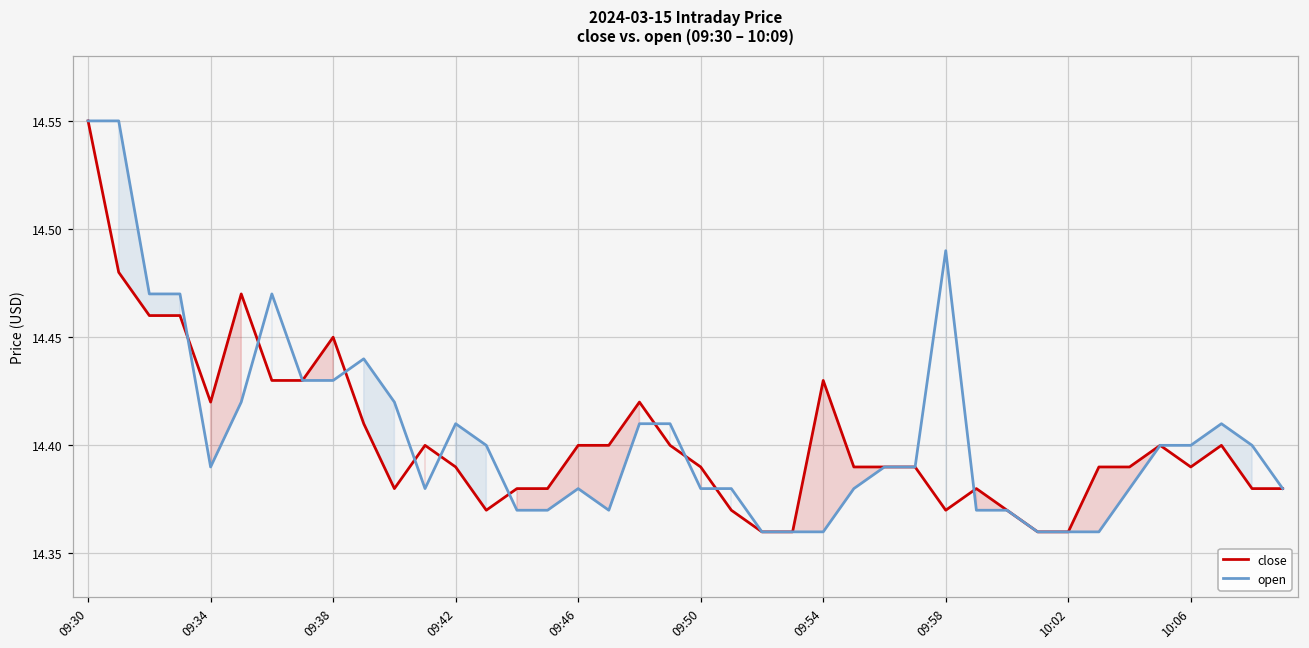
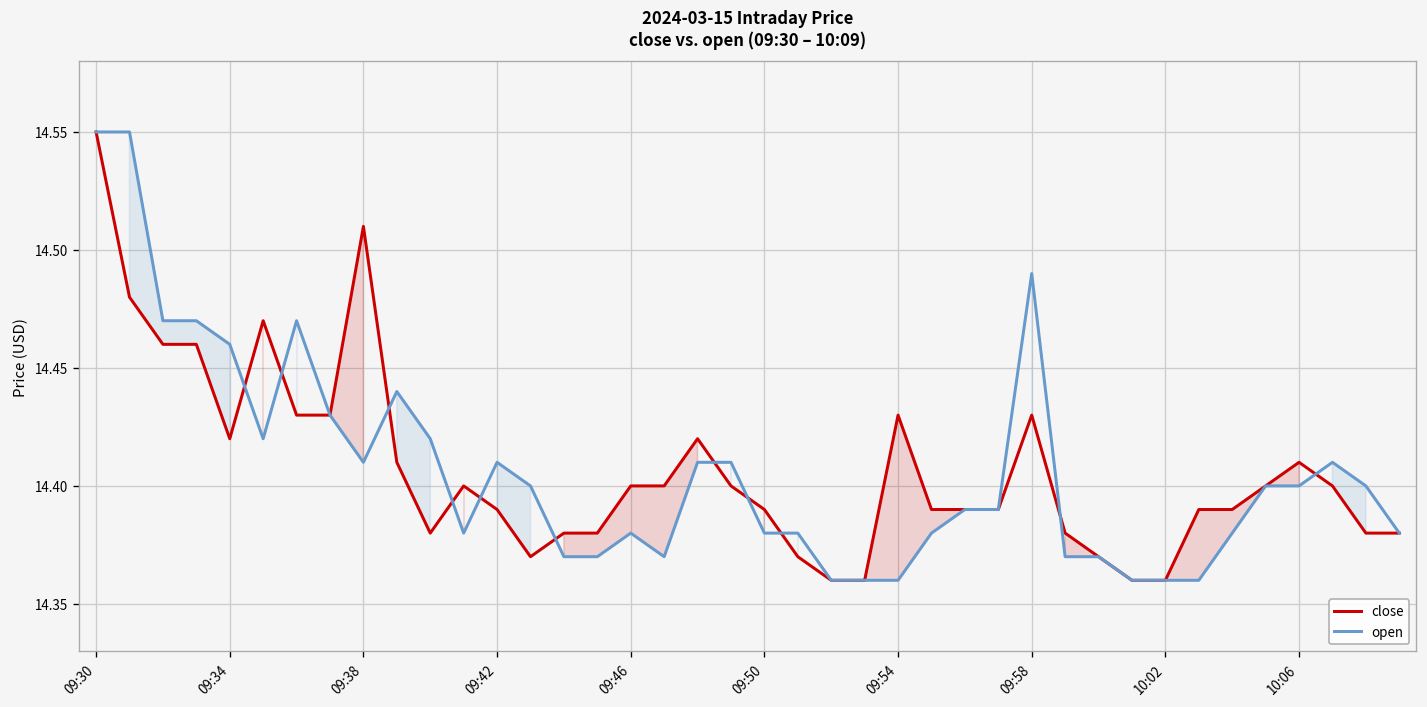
  {
    "close": {
      "09:34": 14.42,
-     "09:38": 14.45,
+     "09:38": 14.51,
      "09:42": 14.39,
      "09:46": 14.40,
      "09:50": 14.39,
      "09:54": 14.43,
-     "09:58": 14.37,
-     "10:06": 14.39
+     "09:58": 14.43,
+     "10:06": 14.41
    },
    "open": {
-     "09:34": 14.39,
-     "09:38": 14.43,
+     "09:34": 14.46,
+     "09:38": 14.41,
      "09:42": 14.41,
      "09:46": 14.38,
      "09:50": 14.38,
      "09:54": 14.36,
      "09:58": 14.49,
      "10:06": 14.40
    }
  }
